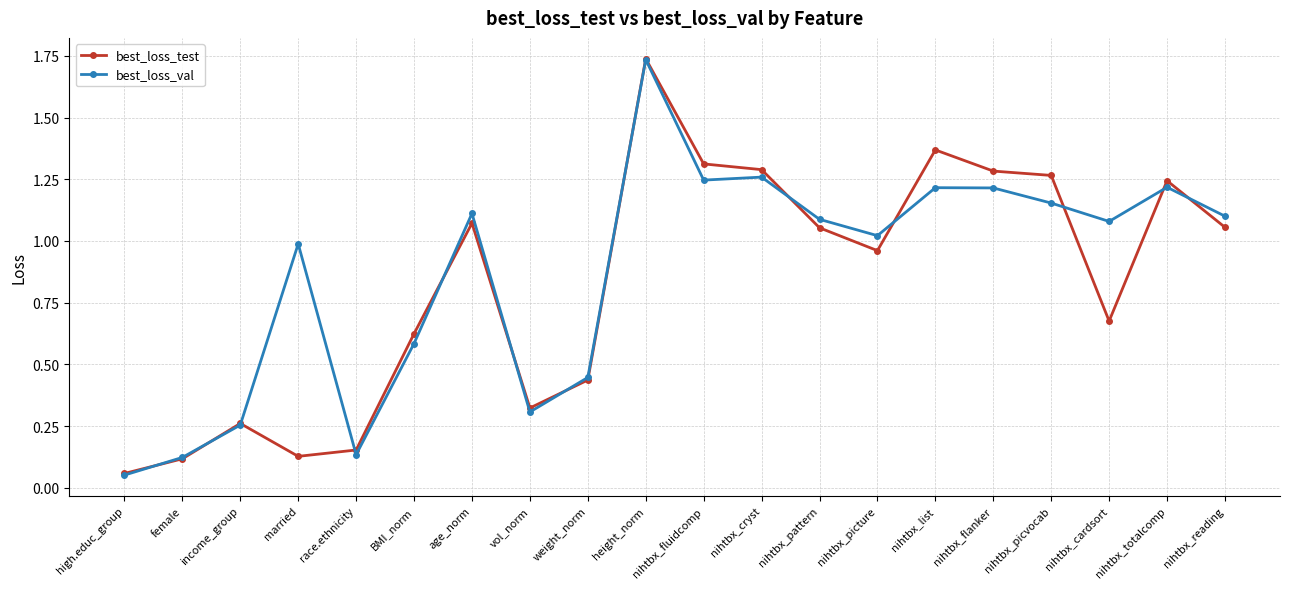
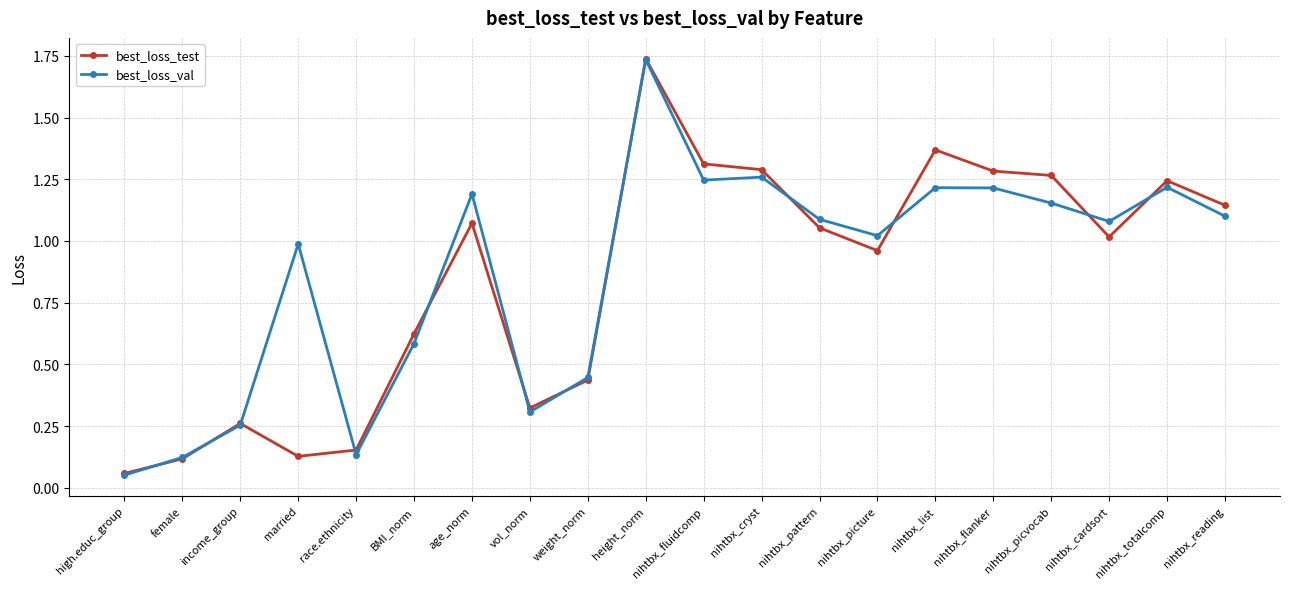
  {
    "best_loss_test": {
      "married": 0.13,
      "race.ethnicity": 0.15,
      "BMI_norm": 0.62,
      "age_norm": 1.07,
      "vol_norm": 0.32,
      "nihtbx_fluidcomp": 1.31,
      "nihtbx_cryst": 1.29,
      "nihtbx_pattern": 1.05,
      "nihtbx_picture": 0.96,
      "nihtbx_list": 1.37,
      "nihtbx_flanker": 1.28,
      "nihtbx_picvocab": 1.27,
-     "nihtbx_cardsort": 0.68,
+     "nihtbx_cardsort": 1.02,
      "nihtbx_totalcomp": 1.24,
-     "nihtbx_reading": 1.06
+     "nihtbx_reading": 1.14
    },
    "best_loss_val": {
      "married": 0.99,
      "race.ethnicity": 0.13,
      "BMI_norm": 0.58,
-     "age_norm": 1.11,
+     "age_norm": 1.19,
      "vol_norm": 0.31,
      "nihtbx_fluidcomp": 1.25,
      "nihtbx_cryst": 1.26,
      "nihtbx_pattern": 1.09,
      "nihtbx_picture": 1.02,
      "nihtbx_list": 1.22,
      "nihtbx_flanker": 1.22,
      "nihtbx_picvocab": 1.15,
      "nihtbx_cardsort": 1.08,
      "nihtbx_totalcomp": 1.22,
      "nihtbx_reading": 1.10
    }
  }
